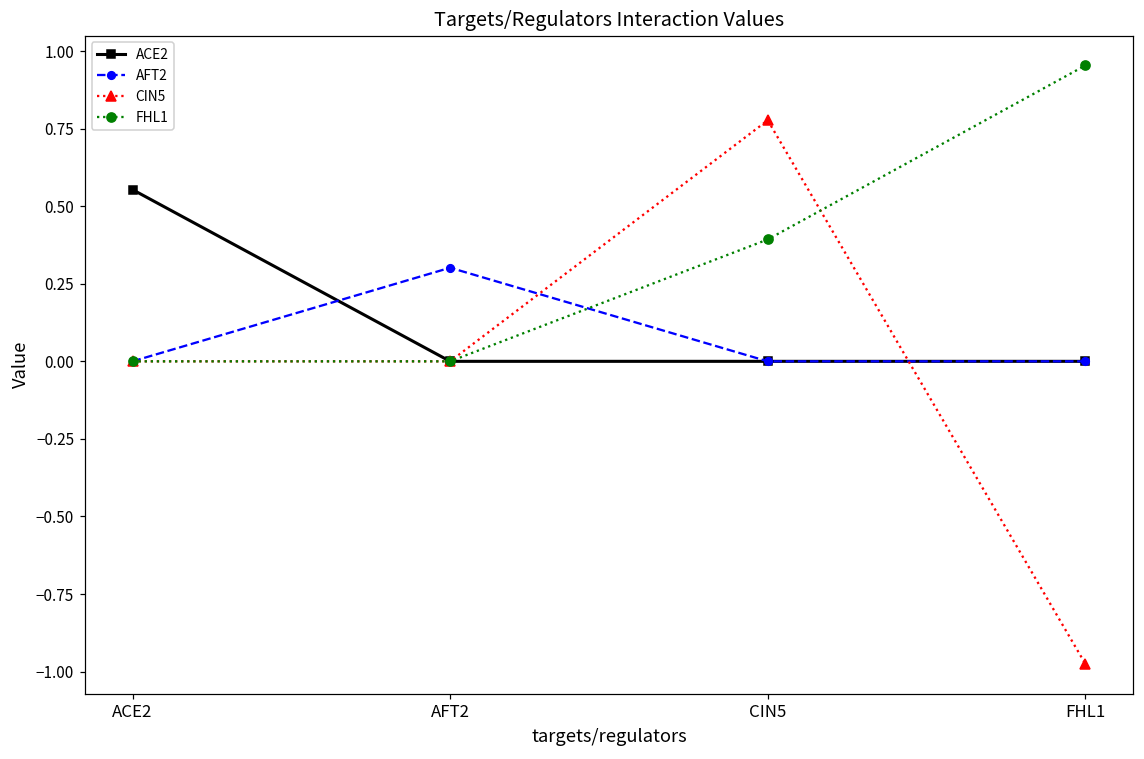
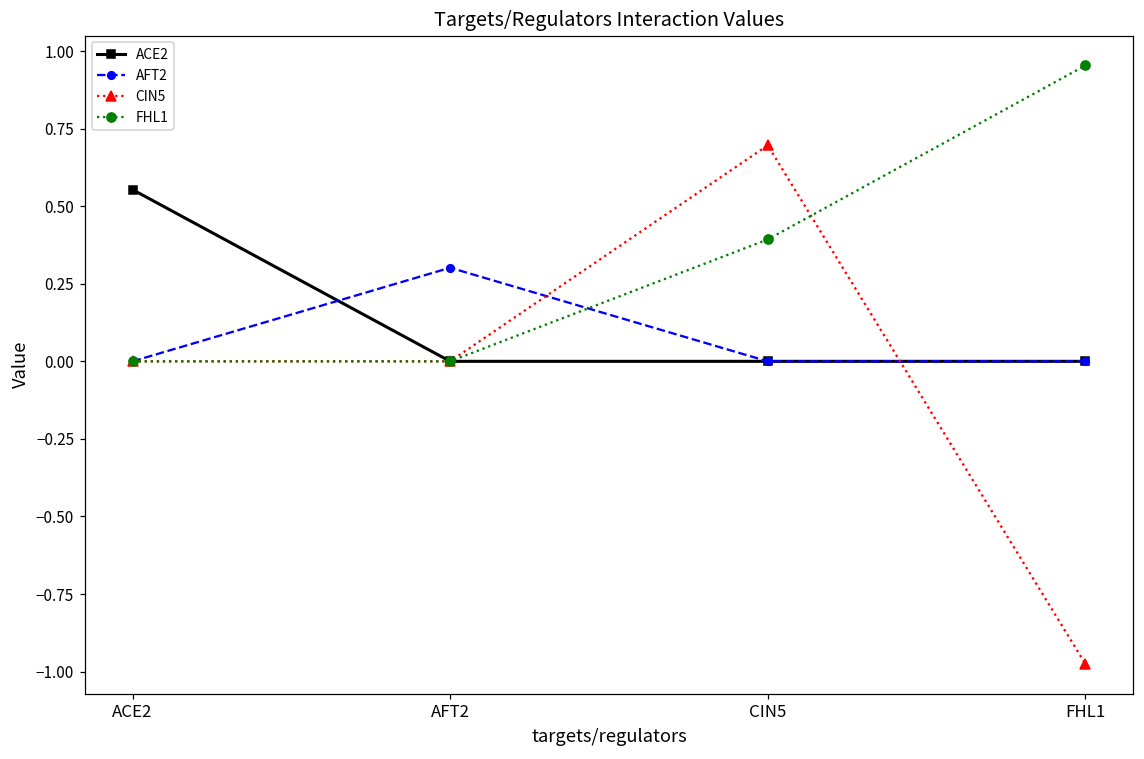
  {
    "ACE2": {
      "ACE2": 0.55
    },
    "AFT2": {
      "AFT2": 0.30
    },
    "CIN5": {
-     "CIN5": 0.78,
+     "CIN5": 0.70,
      "FHL1": -0.97
    },
    "FHL1": {
      "CIN5": 0.39,
      "FHL1": 0.95
    }
  }
